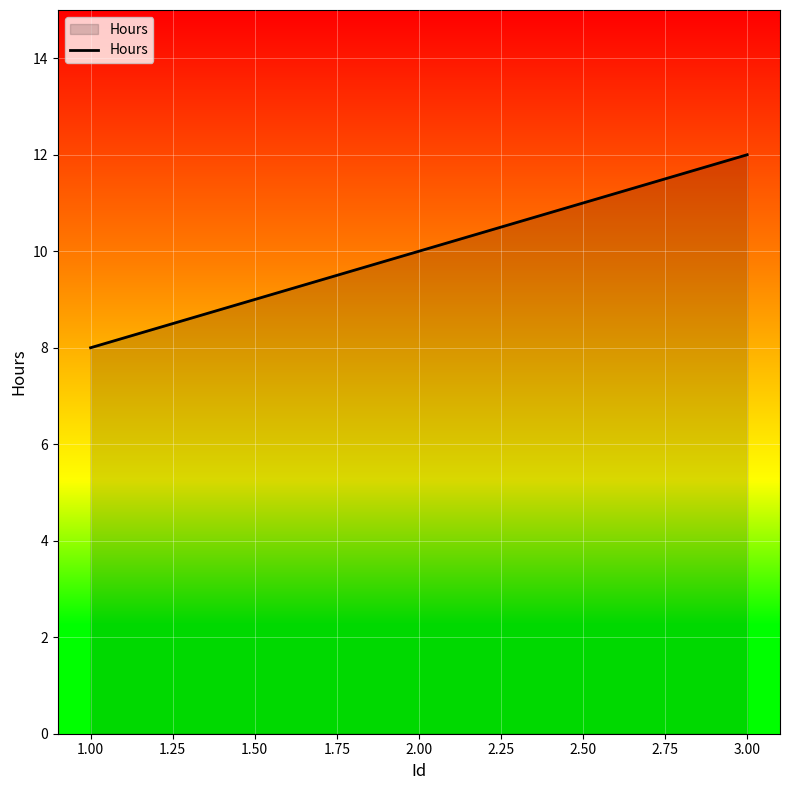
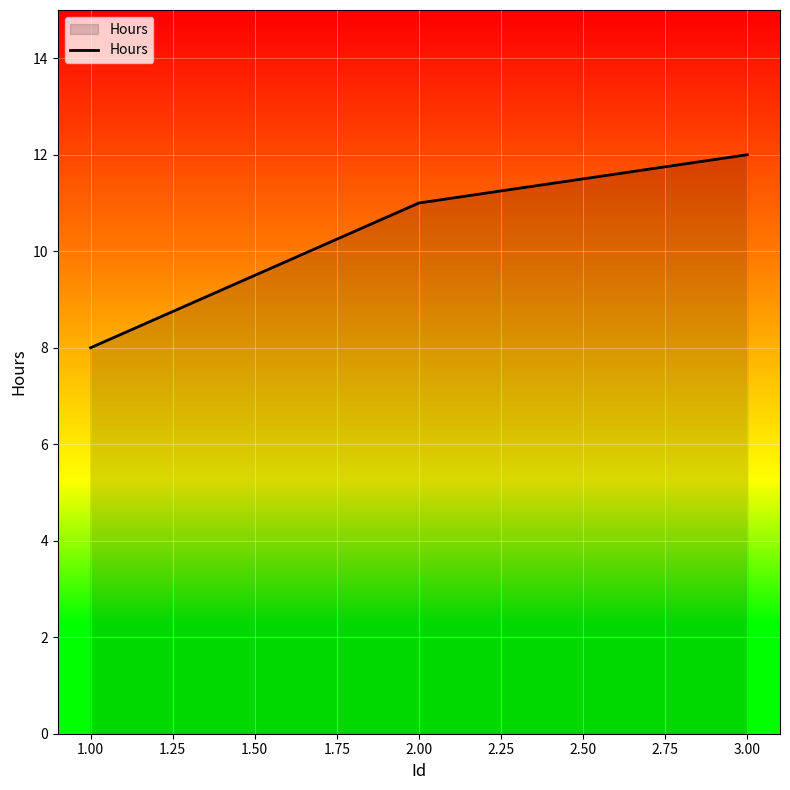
  {
    "1.00": 8,
-   "2.00": 10,
+   "2.00": 11,
    "3.00": 12
  }
